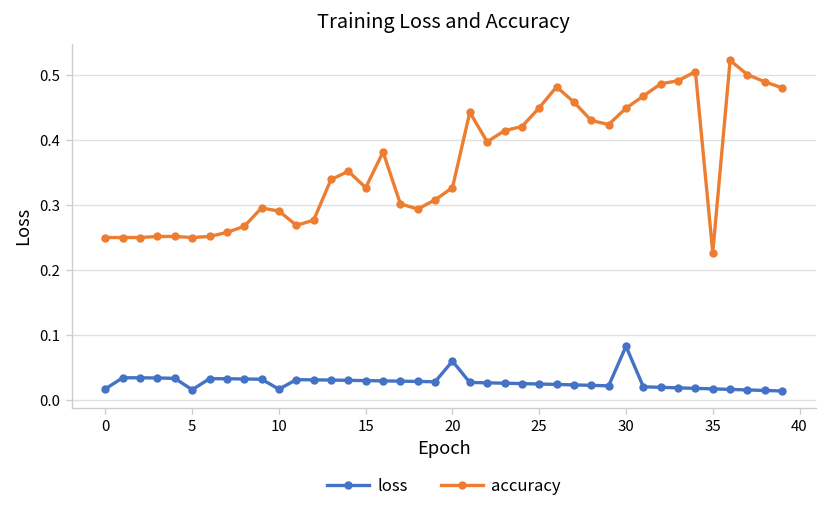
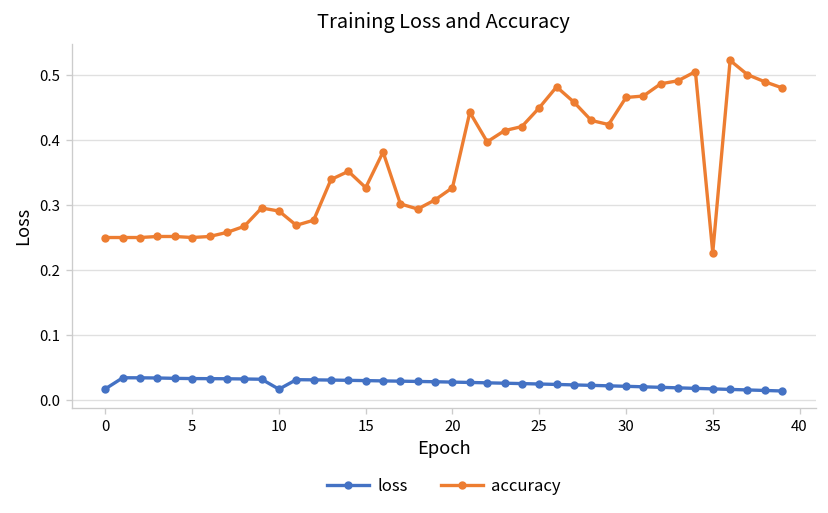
  {
    "loss": {
      "0": 0.02,
-     "5": 0.02,
+     "5": 0.03,
      "10": 0.02,
      "15": 0.03,
-     "20": 0.06,
+     "20": 0.03,
      "25": 0.03,
-     "30": 0.08,
+     "30": 0.02,
      "35": 0.02
    },
    "accuracy": {
      "0": 0.25,
      "5": 0.25,
      "10": 0.29,
      "15": 0.33,
      "20": 0.33,
      "25": 0.45,
-     "30": 0.45,
+     "30": 0.46,
      "35": 0.23
    }
  }
